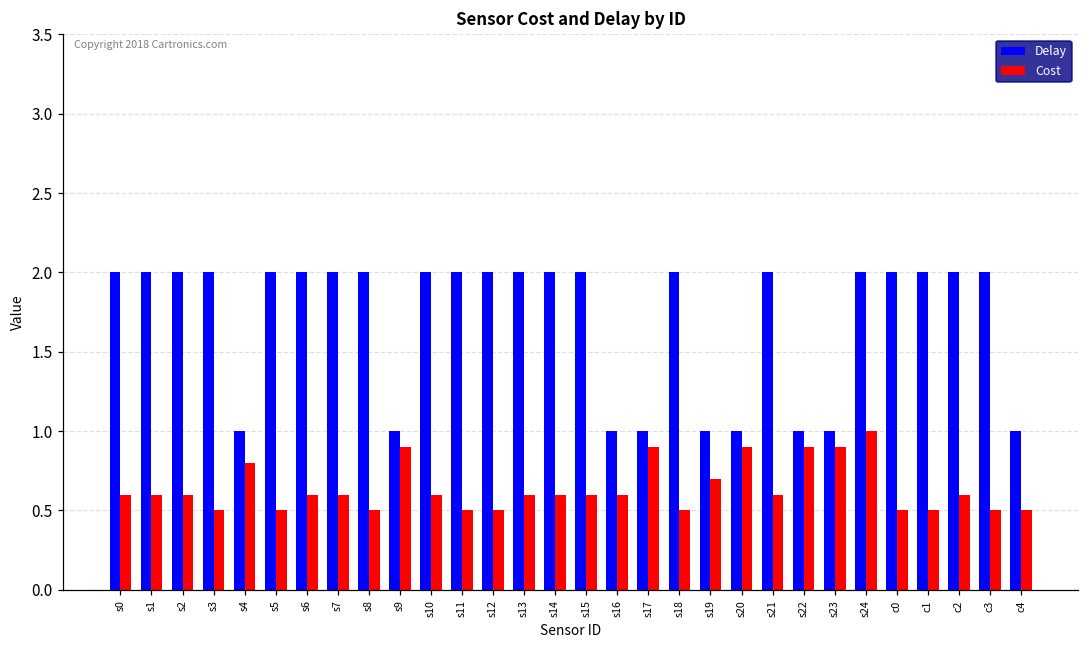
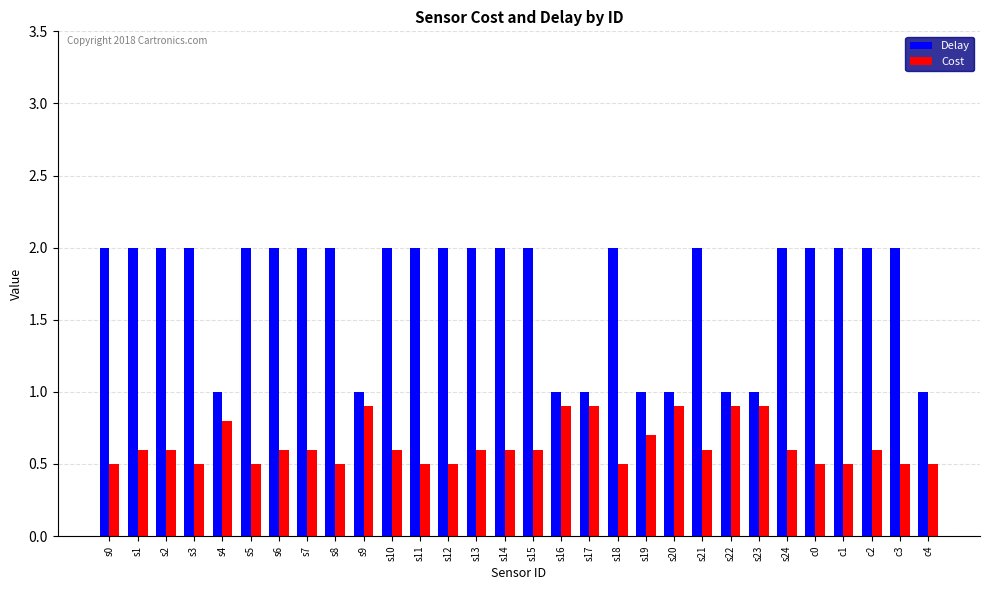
  {
    "Delay": {
      "s0": 2.0,
      "s1": 2.0,
      "s2": 2.0,
      "s3": 2.0,
      "s4": 1.0,
      "s5": 2.0,
      "s6": 2.0,
      "s7": 2.0,
      "s8": 2.0,
      "s9": 1.0,
      "s10": 2.0,
      "s11": 2.0,
      "s12": 2.0,
      "s13": 2.0,
      "s14": 2.0,
      "s15": 2.0,
      "s16": 1.0,
      "s17": 1.0,
      "s18": 2.0,
      "s19": 1.0,
      "s20": 1.0,
      "s21": 2.0,
      "s22": 1.0,
      "s23": 1.0,
      "s24": 2.0,
      "c0": 2.0,
      "c1": 2.0,
      "c2": 2.0,
      "c3": 2.0,
      "c4": 1.0
    },
    "Cost": {
-     "s0": 0.6,
+     "s0": 0.5,
      "s1": 0.6,
      "s2": 0.6,
      "s3": 0.5,
      "s4": 0.8,
      "s5": 0.5,
      "s6": 0.6,
      "s7": 0.6,
      "s8": 0.5,
      "s9": 0.9,
      "s10": 0.6,
      "s11": 0.5,
      "s12": 0.5,
      "s13": 0.6,
      "s14": 0.6,
      "s15": 0.6,
-     "s16": 0.6,
+     "s16": 0.9,
      "s17": 0.9,
      "s18": 0.5,
      "s19": 0.7,
      "s20": 0.9,
      "s21": 0.6,
      "s22": 0.9,
      "s23": 0.9,
-     "s24": 1.0,
+     "s24": 0.6,
      "c0": 0.5,
      "c1": 0.5,
      "c2": 0.6,
      "c3": 0.5,
      "c4": 0.5
    }
  }
